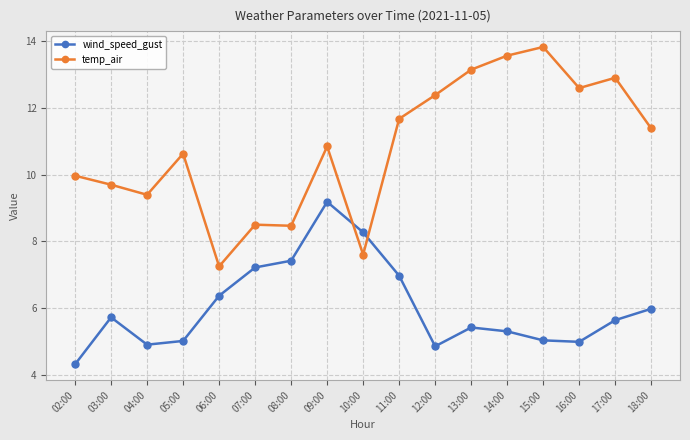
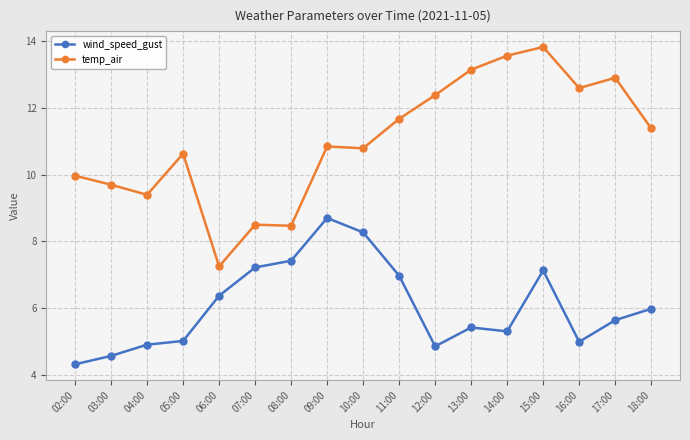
  {
    "wind_speed_gust": {
      "02:00": 4.3,
-     "03:00": 5.7,
+     "03:00": 4.6,
      "04:00": 4.9,
      "05:00": 5.0,
      "06:00": 6.4,
      "07:00": 7.2,
      "08:00": 7.4,
-     "09:00": 9.2,
+     "09:00": 8.7,
      "10:00": 8.3,
      "11:00": 7.0,
      "12:00": 4.9,
      "13:00": 5.4,
      "14:00": 5.3,
-     "15:00": 5.0,
+     "15:00": 7.1,
      "16:00": 5.0,
      "17:00": 5.6,
      "18:00": 6.0
    },
    "temp_air": {
      "02:00": 10.0,
      "03:00": 9.7,
      "04:00": 9.4,
      "05:00": 10.6,
      "06:00": 7.2,
      "07:00": 8.5,
      "08:00": 8.5,
      "09:00": 10.8,
-     "10:00": 7.6,
+     "10:00": 10.8,
      "11:00": 11.7,
      "12:00": 12.4,
      "13:00": 13.1,
      "14:00": 13.6,
      "15:00": 13.8,
      "16:00": 12.6,
      "17:00": 12.9,
      "18:00": 11.4
    }
  }
